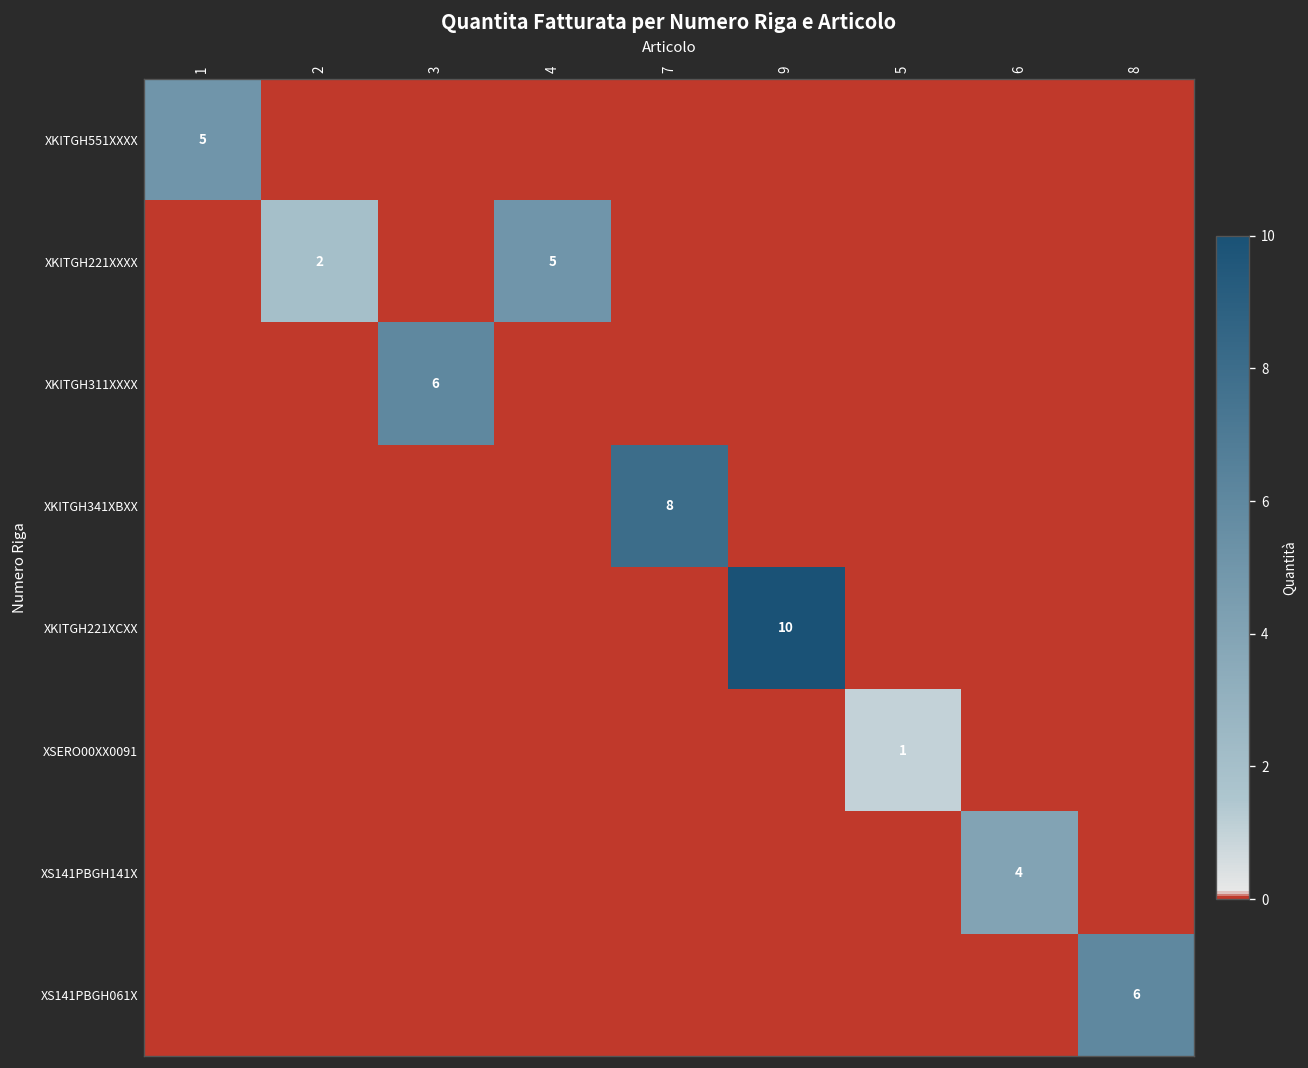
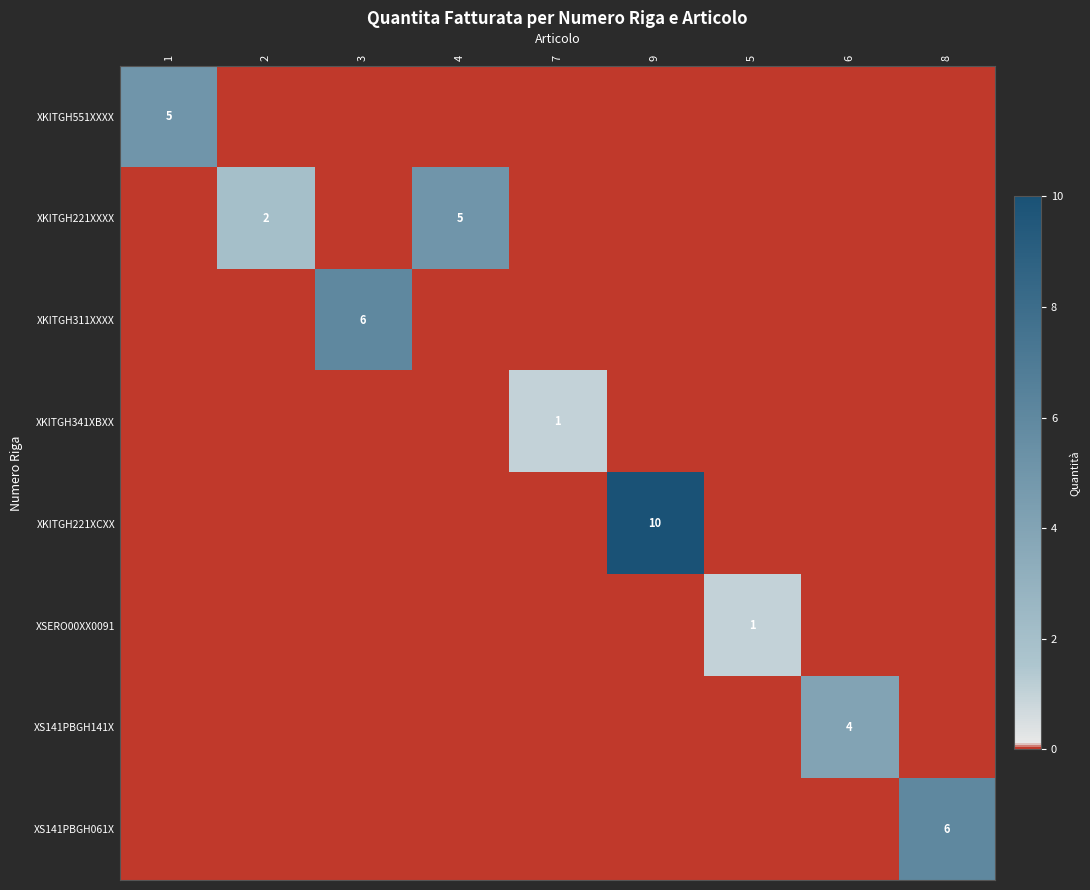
  {
    "XKITGH551XXXX": {
      "1": 5
    },
    "XKITGH221XXXX": {
      "2": 2,
      "4": 5
    },
    "XKITGH311XXXX": {
      "3": 6
    },
    "XKITGH341XBXX": {
-     "7": 8
+     "7": 1
    },
    "XKITGH221XCXX": {
      "9": 10
    },
    "XSERO00XX0091": {
      "5": 1
    },
    "XS141PBGH141X": {
      "6": 4
    },
    "XS141PBGH061X": {
      "8": 6
    }
  }
